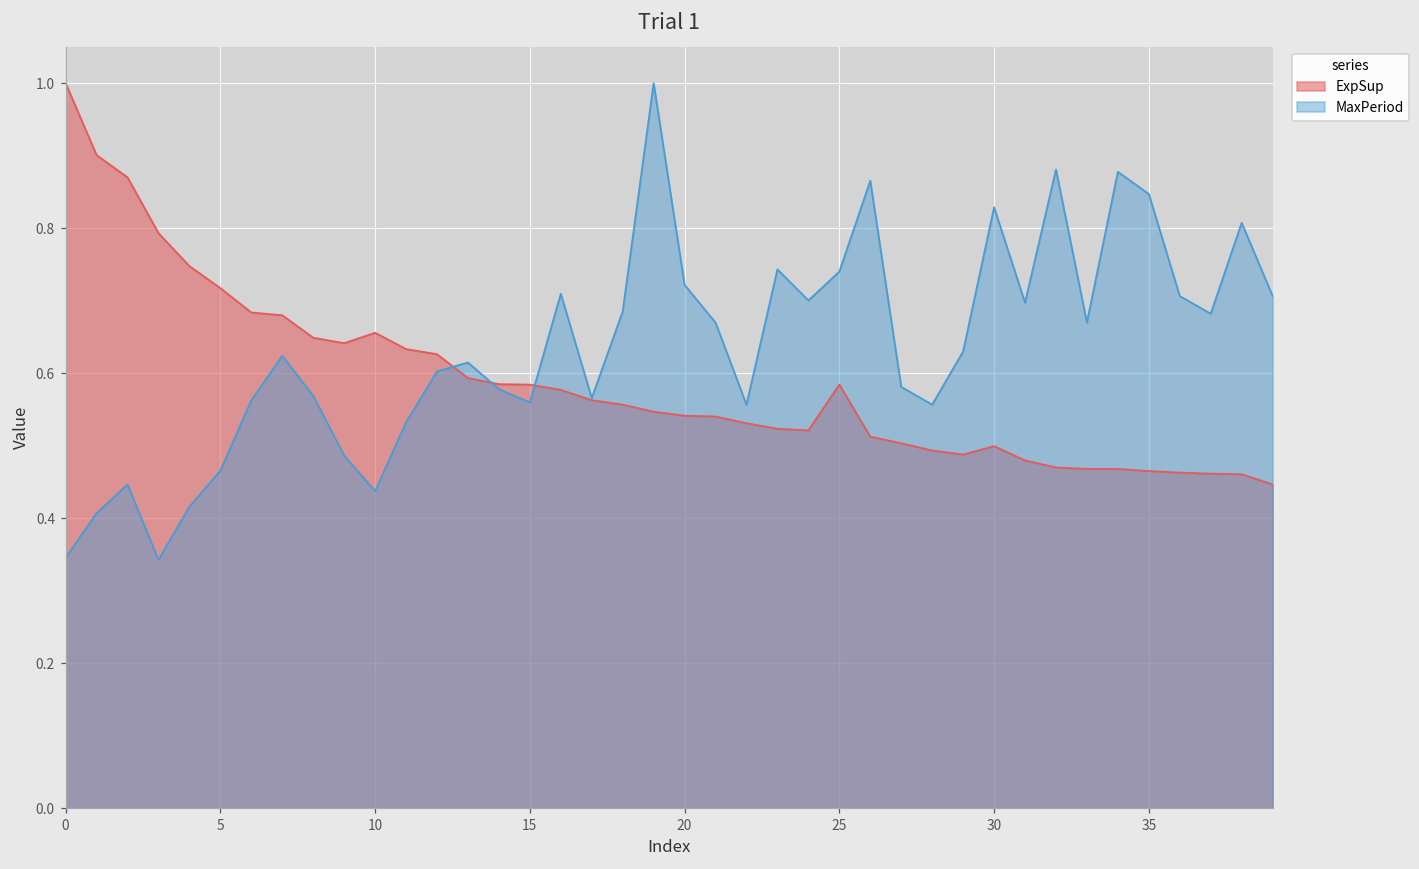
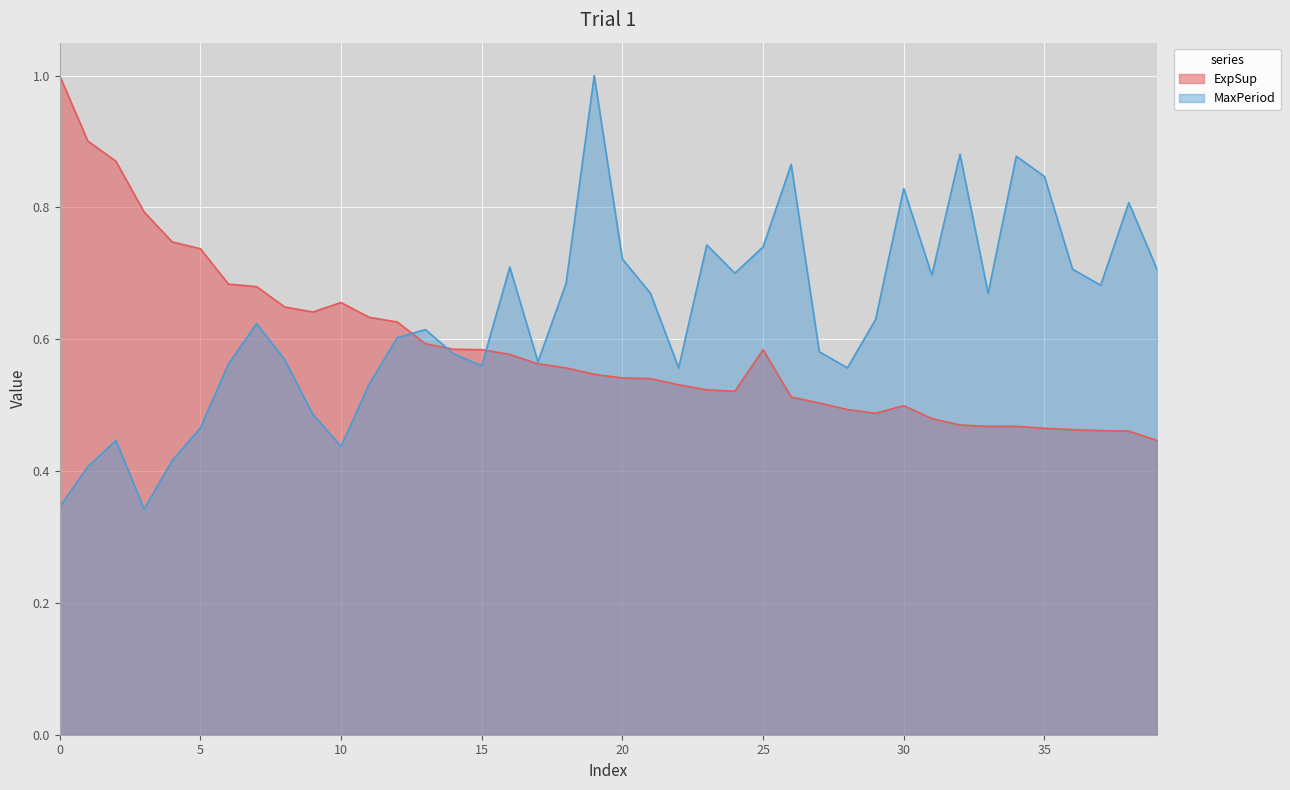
  {
    "ExpSup": {
      "0": 1.00,
-     "5": 0.72,
+     "5": 0.74,
      "10": 0.66,
      "15": 0.58,
      "20": 0.54,
      "25": 0.58,
      "30": 0.50,
      "35": 0.46
    },
    "MaxPeriod": {
      "0": 0.35,
      "5": 0.47,
      "10": 0.44,
      "15": 0.56,
      "20": 0.72,
      "25": 0.74,
      "30": 0.83,
      "35": 0.85
    }
  }
